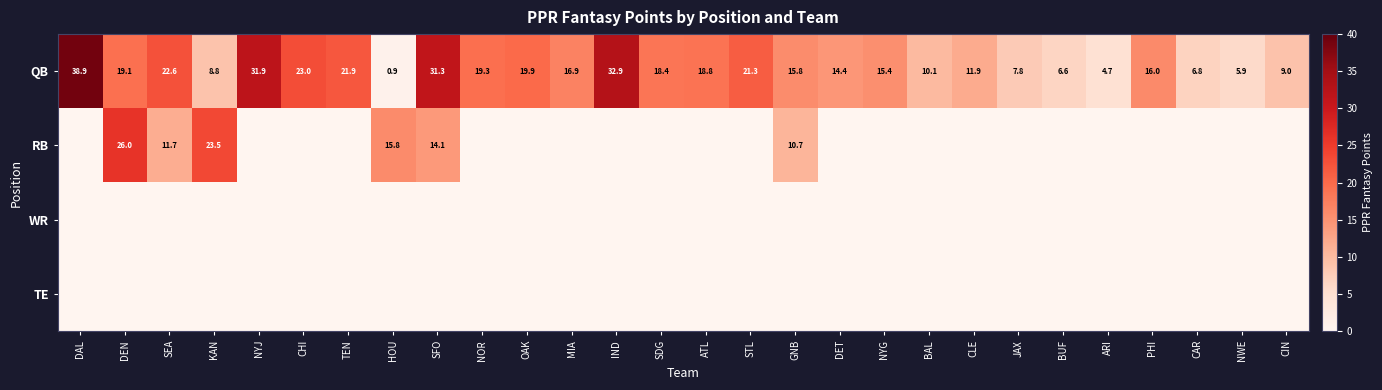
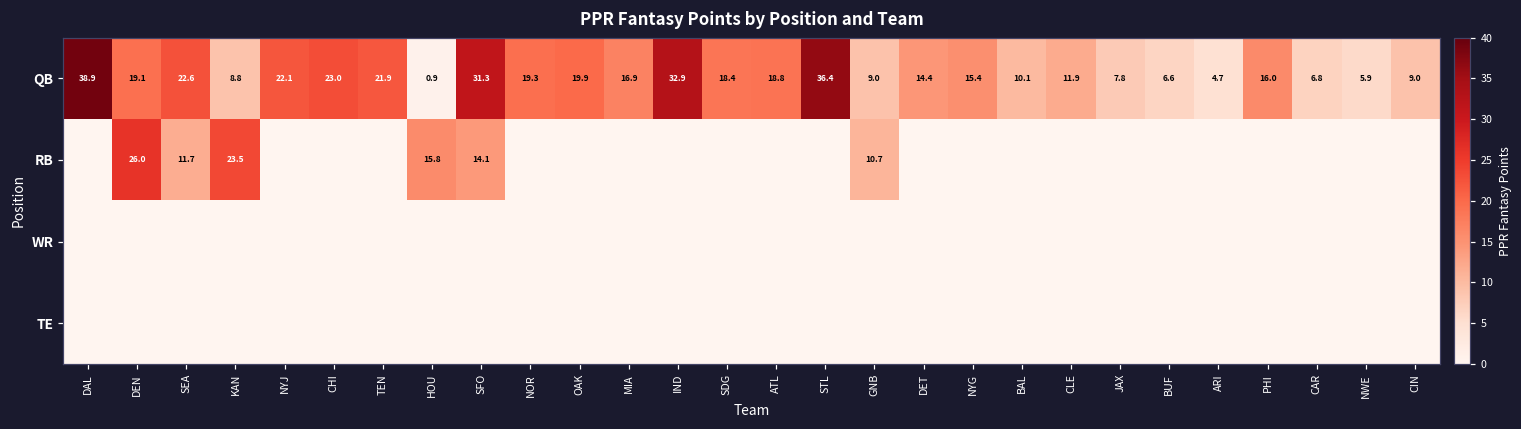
  {
    "QB": {
      "DAL": 38.9,
      "DEN": 19.1,
      "SEA": 22.6,
      "KAN": 8.8,
-     "NYJ": 31.9,
+     "NYJ": 22.1,
      "CHI": 23.0,
      "TEN": 21.9,
      "HOU": 0.9,
      "SFO": 31.3,
      "NOR": 19.3,
      "OAK": 19.9,
      "MIA": 16.9,
      "IND": 32.9,
      "SDG": 18.4,
      "ATL": 18.8,
-     "STL": 21.3,
-     "GNB": 15.8,
+     "STL": 36.4,
+     "GNB": 9.0,
      "DET": 14.4,
      "NYG": 15.4,
      "BAL": 10.1,
      "CLE": 11.9,
      "JAX": 7.8,
      "BUF": 6.6,
      "ARI": 4.7,
      "PHI": 16.0,
      "CAR": 6.8,
      "NWE": 5.9,
      "CIN": 9.0
    },
    "RB": {
      "DEN": 26.0,
      "SEA": 11.7,
      "KAN": 23.5,
      "HOU": 15.8,
      "SFO": 14.1,
      "GNB": 10.7
    }
  }
